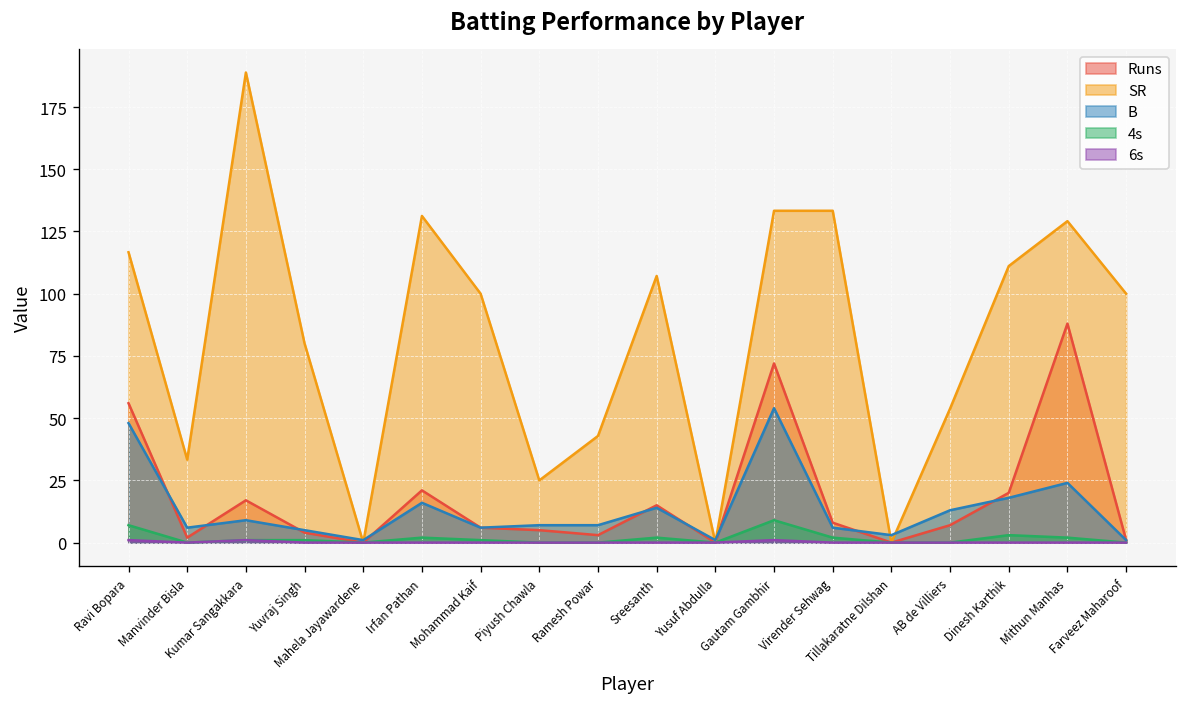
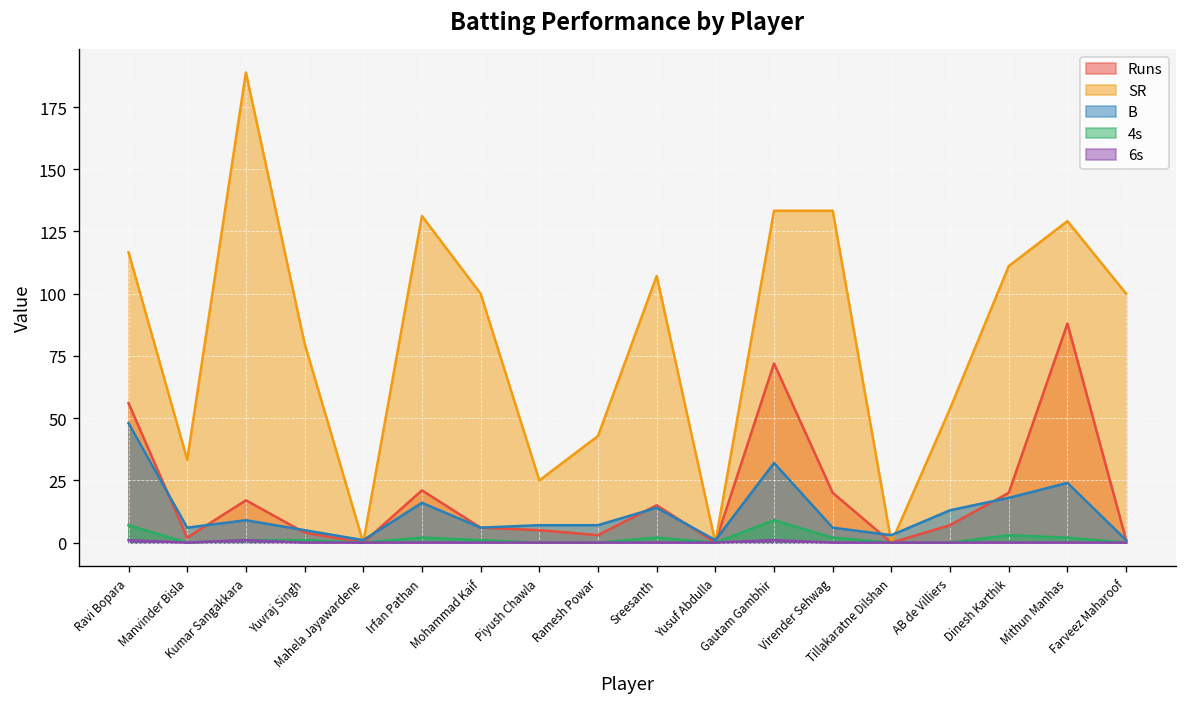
  {
    "Runs": {
      "Ravi Bopara": 56,
      "Manvinder Bisla": 2,
      "Kumar Sangakkara": 17,
      "Irfan Pathan": 21,
      "Piyush Chawla": 5,
      "Ramesh Powar": 3,
      "Gautam Gambhir": 72,
-     "Virender Sehwag": 8,
+     "Virender Sehwag": 20,
      "AB de Villiers": 7,
      "Dinesh Karthik": 20,
      "Mithun Manhas": 88
    },
    "SR": {
      "Ravi Bopara": 117,
      "Manvinder Bisla": 33,
      "Kumar Sangakkara": 189,
      "Yuvraj Singh": 80,
      "Irfan Pathan": 131,
      "Mohammad Kaif": 100,
      "Piyush Chawla": 25,
      "Ramesh Powar": 43,
      "Sreesanth": 107,
      "Gautam Gambhir": 133,
      "Virender Sehwag": 133,
      "AB de Villiers": 54,
      "Dinesh Karthik": 111,
      "Mithun Manhas": 129,
      "Farveez Maharoof": 100
    },
    "B": {
      "Ravi Bopara": 48,
      "Manvinder Bisla": 6,
      "Kumar Sangakkara": 9,
      "Irfan Pathan": 16,
      "Piyush Chawla": 7,
      "Ramesh Powar": 7,
-     "Gautam Gambhir": 54,
+     "Gautam Gambhir": 32,
      "Virender Sehwag": 6,
      "Tillakaratne Dilshan": 3,
      "AB de Villiers": 13,
      "Dinesh Karthik": 18,
      "Mithun Manhas": 24
    },
    "4s": {
      "Ravi Bopara": 7,
      "Irfan Pathan": 2,
      "Sreesanth": 2,
      "Gautam Gambhir": 9,
      "Virender Sehwag": 2,
      "Dinesh Karthik": 3,
      "Mithun Manhas": 2
    },
    "6s": {
      "Ravi Bopara": 1,
      "Irfan Pathan": 0,
      "Sreesanth": 0,
      "Gautam Gambhir": 1,
      "Virender Sehwag": 0,
      "Dinesh Karthik": 0,
      "Mithun Manhas": 0
    }
  }
